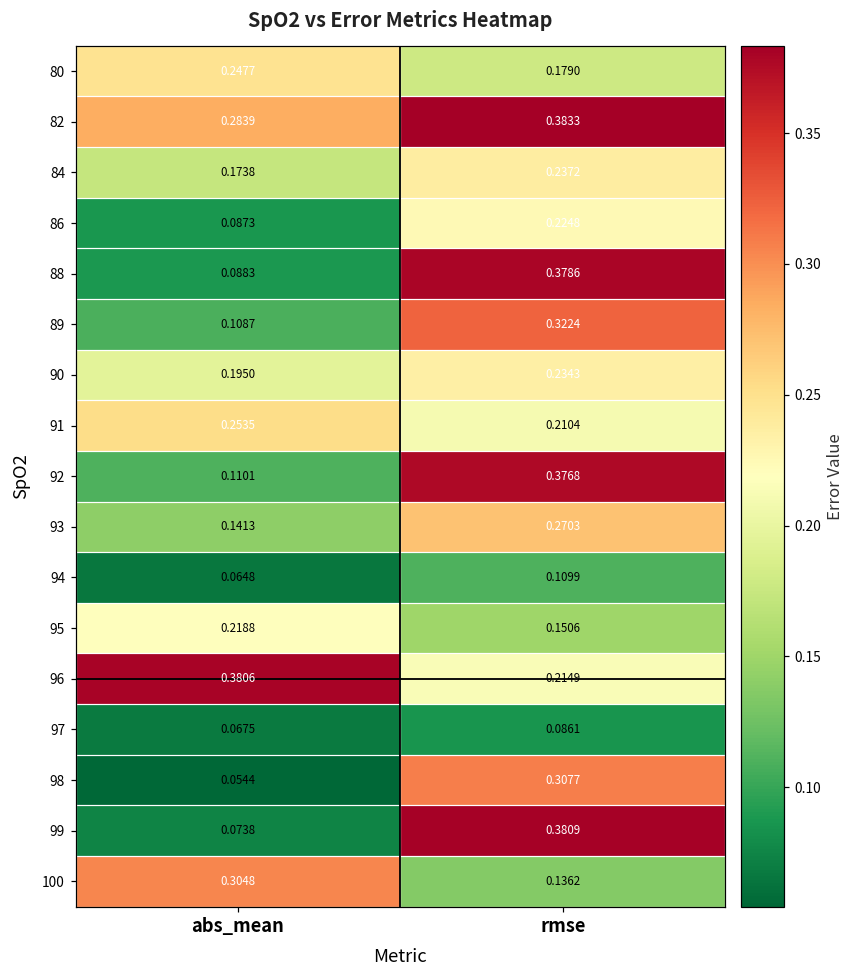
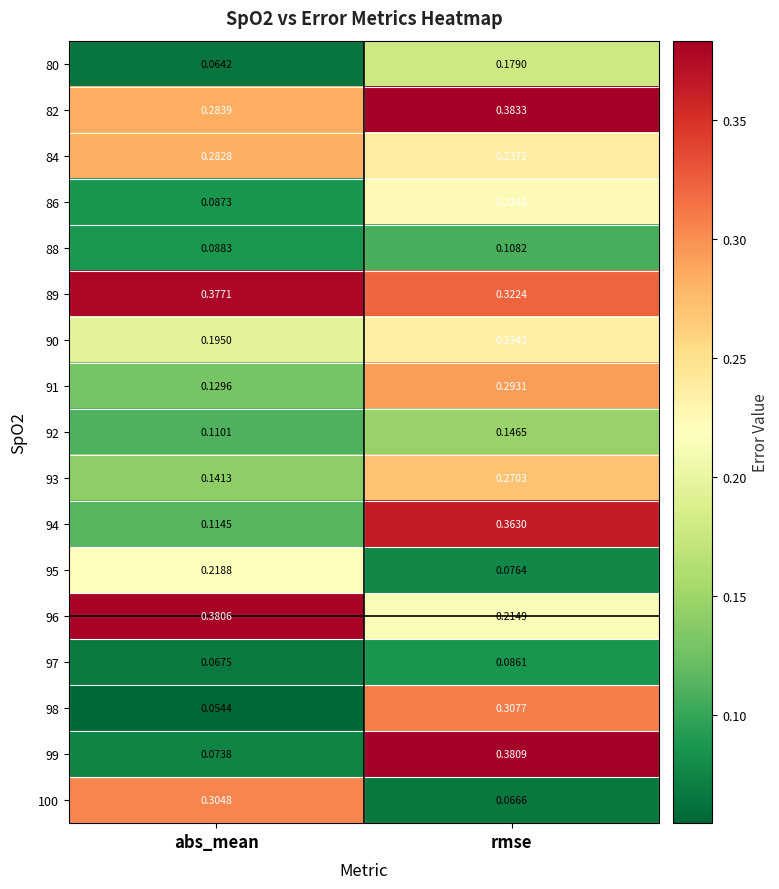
  {
    "80": {
-     "abs_mean": 0.2477,
+     "abs_mean": 0.0642,
      "rmse": 0.1790
    },
    "82": {
      "abs_mean": 0.2839,
      "rmse": 0.3833
    },
    "84": {
-     "abs_mean": 0.1738,
+     "abs_mean": 0.2828,
      "rmse": 0.2372
    },
    "86": {
      "abs_mean": 0.0873,
      "rmse": 0.2248
    },
    "88": {
      "abs_mean": 0.0883,
-     "rmse": 0.3786
+     "rmse": 0.1082
    },
    "89": {
-     "abs_mean": 0.1087,
+     "abs_mean": 0.3771,
      "rmse": 0.3224
    },
    "90": {
      "abs_mean": 0.1950,
      "rmse": 0.2343
    },
    "91": {
-     "abs_mean": 0.2535,
-     "rmse": 0.2104
+     "abs_mean": 0.1296,
+     "rmse": 0.2931
    },
    "92": {
      "abs_mean": 0.1101,
-     "rmse": 0.3768
+     "rmse": 0.1465
    },
    "93": {
      "abs_mean": 0.1413,
      "rmse": 0.2703
    },
    "94": {
-     "abs_mean": 0.0648,
-     "rmse": 0.1099
+     "abs_mean": 0.1145,
+     "rmse": 0.3630
    },
    "95": {
      "abs_mean": 0.2188,
-     "rmse": 0.1506
+     "rmse": 0.0764
    },
    "96": {
      "abs_mean": 0.3806,
      "rmse": 0.2149
    },
    "97": {
      "abs_mean": 0.0675,
      "rmse": 0.0861
    },
    "98": {
      "abs_mean": 0.0544,
      "rmse": 0.3077
    },
    "99": {
      "abs_mean": 0.0738,
      "rmse": 0.3809
    },
    "100": {
      "abs_mean": 0.3048,
-     "rmse": 0.1362
+     "rmse": 0.0666
    }
  }
